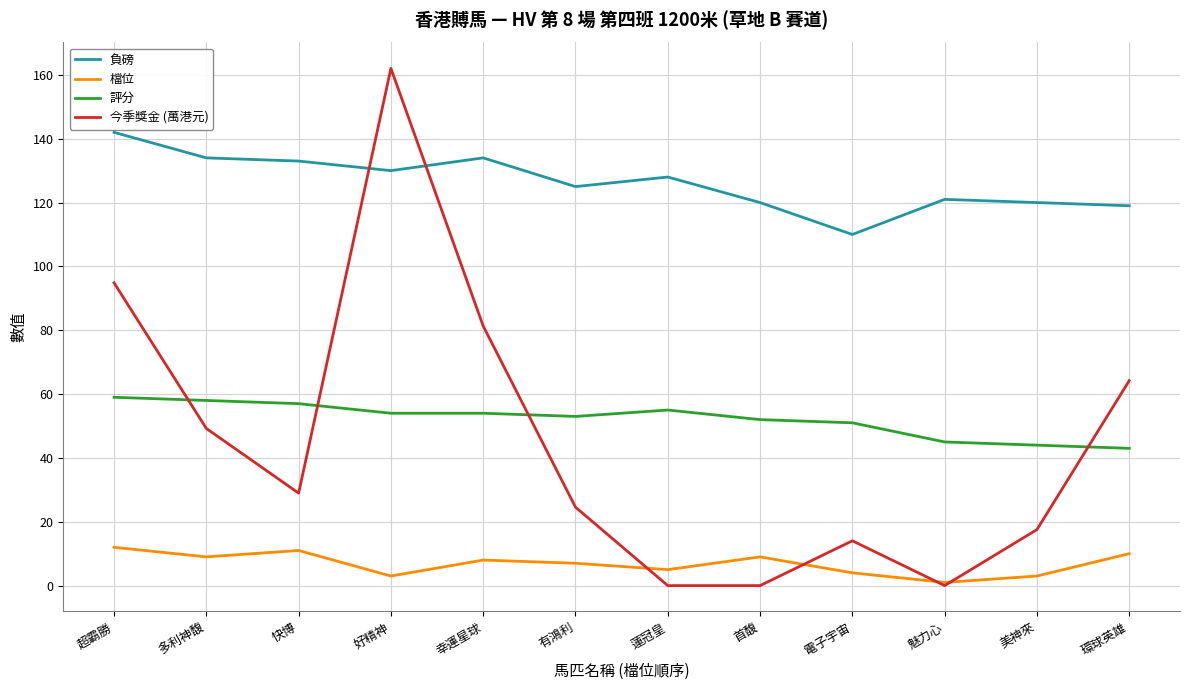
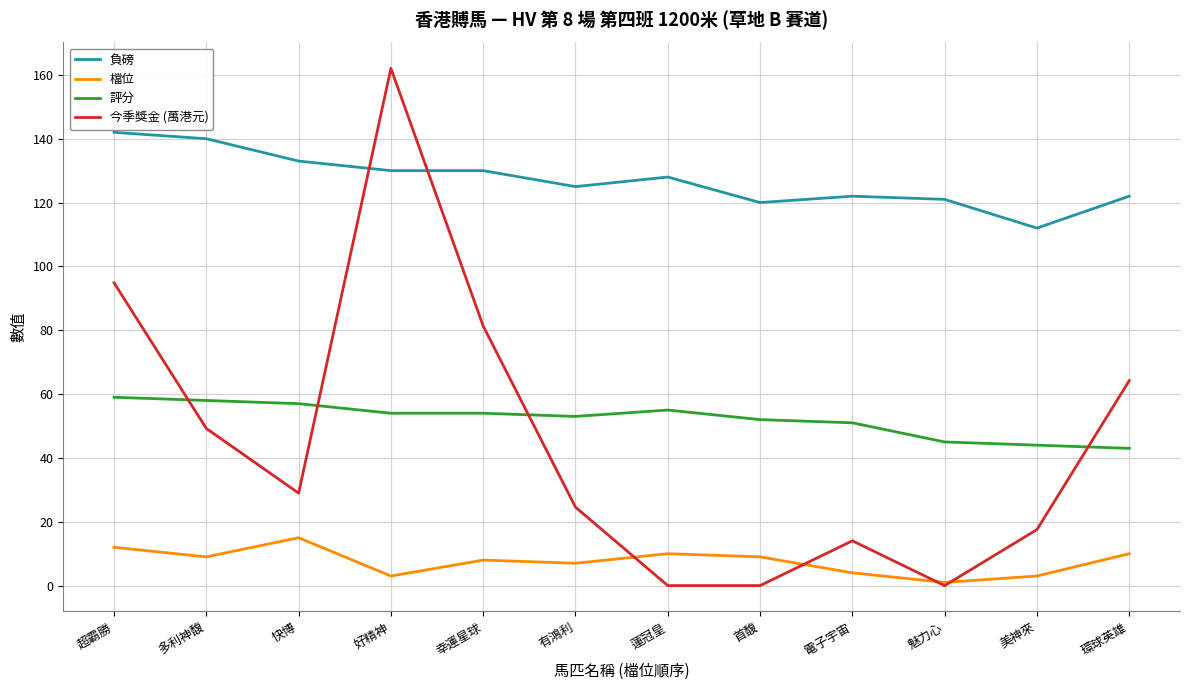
  {
    "負磅": {
      "超霸勝": 142,
-     "多利神馥": 134,
+     "多利神馥": 140,
      "快博": 133,
      "好精神": 130,
-     "幸運星球": 134,
+     "幸運星球": 130,
      "有鴻利": 125,
      "蓮冠皇": 128,
      "首馥": 120,
-     "電子宇宙": 110,
+     "電子宇宙": 122,
      "魅力心": 121,
-     "美神來": 120,
-     "環球英雄": 119
+     "美神來": 112,
+     "環球英雄": 122
    },
    "檔位": {
      "超霸勝": 12,
      "多利神馥": 9,
-     "快博": 11,
+     "快博": 15,
      "好精神": 3,
      "幸運星球": 8,
      "有鴻利": 7,
-     "蓮冠皇": 5,
+     "蓮冠皇": 10,
      "首馥": 9,
      "電子宇宙": 4,
      "魅力心": 1,
      "美神來": 3,
      "環球英雄": 10
    },
    "評分": {
      "超霸勝": 59,
      "多利神馥": 58,
      "快博": 57,
      "好精神": 54,
      "幸運星球": 54,
      "有鴻利": 53,
      "蓮冠皇": 55,
      "首馥": 52,
      "電子宇宙": 51,
      "魅力心": 45,
      "美神來": 44,
      "環球英雄": 43
    },
    "今季獎金 (萬港元)": {
      "超霸勝": 95,
      "多利神馥": 49,
      "快博": 29,
      "好精神": 162,
      "幸運星球": 81,
      "有鴻利": 25,
      "蓮冠皇": 0,
      "首馥": 0,
      "電子宇宙": 14,
      "魅力心": 0,
      "美神來": 18,
      "環球英雄": 64
    }
  }
